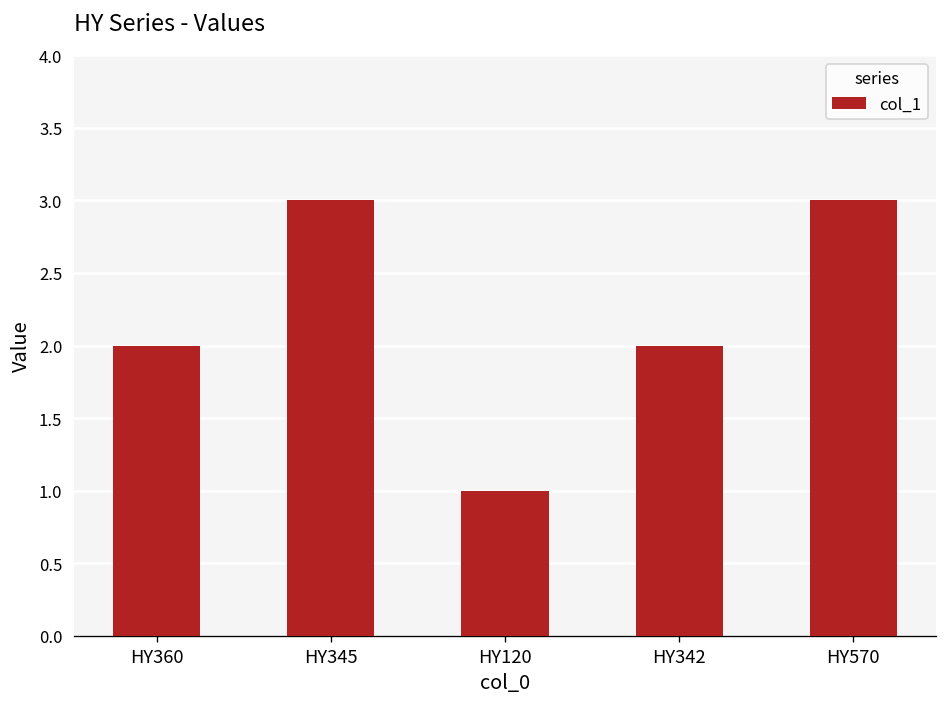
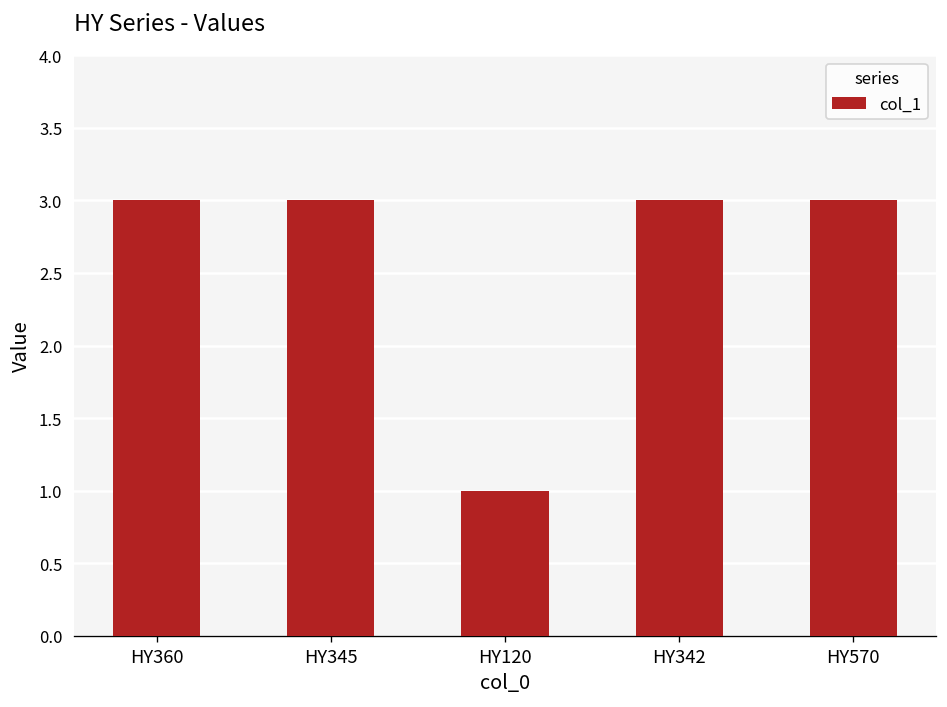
  {
-   "HY360": 2,
+   "HY360": 3,
    "HY345": 3,
    "HY120": 1,
-   "HY342": 2,
+   "HY342": 3,
    "HY570": 3
  }
